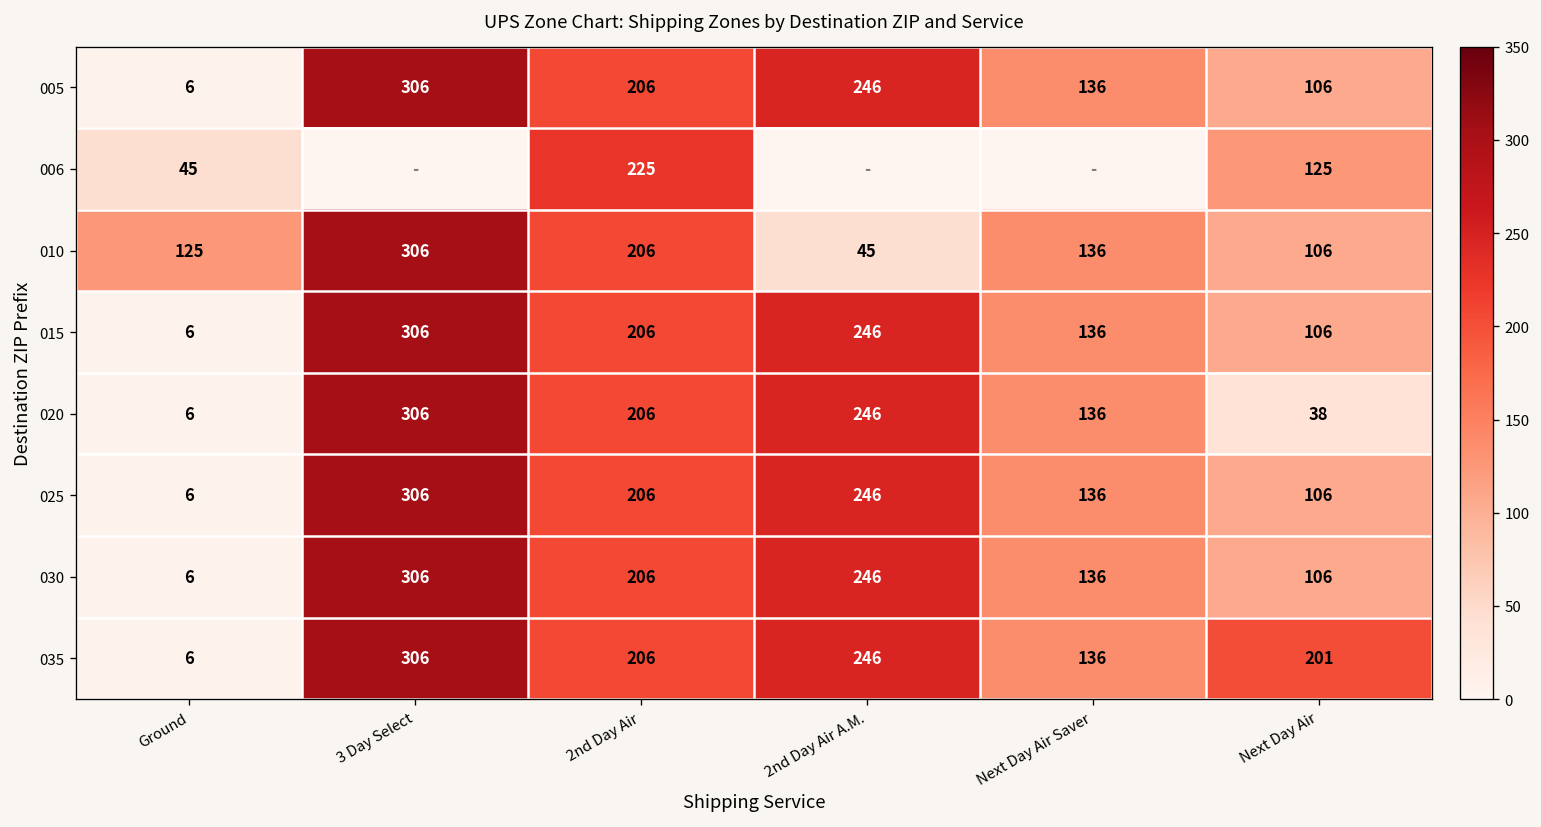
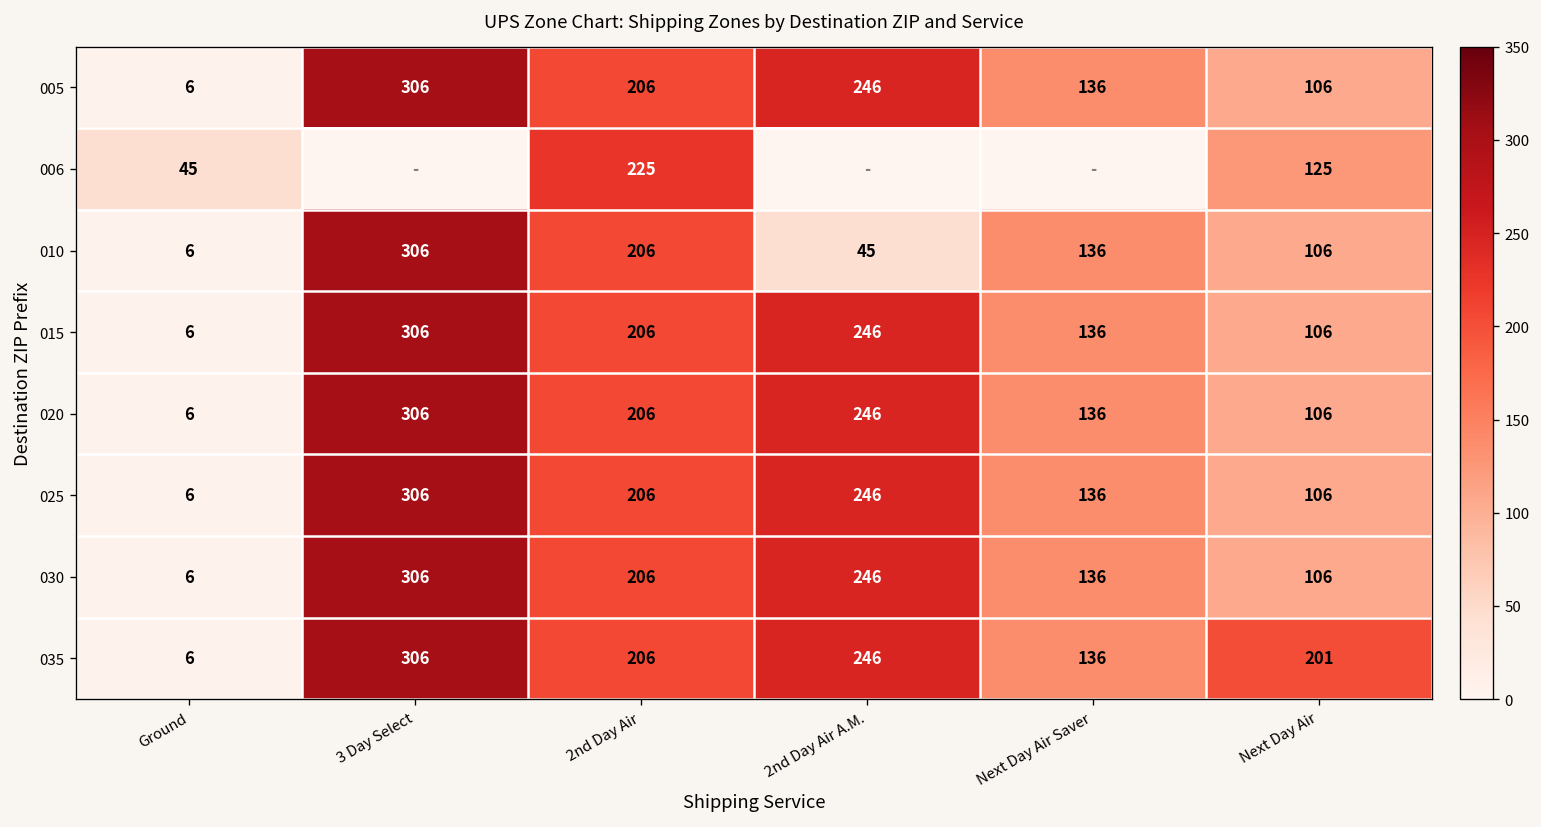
  {
    "005": {
      "Ground": 6,
      "3 Day Select": 306,
      "2nd Day Air": 206,
      "2nd Day Air A.M.": 246,
      "Next Day Air Saver": 136,
      "Next Day Air": 106
    },
    "006": {
      "Ground": 45,
      "2nd Day Air": 225,
      "Next Day Air": 125
    },
    "010": {
-     "Ground": 125,
+     "Ground": 6,
      "3 Day Select": 306,
      "2nd Day Air": 206,
      "2nd Day Air A.M.": 45,
      "Next Day Air Saver": 136,
      "Next Day Air": 106
    },
    "015": {
      "Ground": 6,
      "3 Day Select": 306,
      "2nd Day Air": 206,
      "2nd Day Air A.M.": 246,
      "Next Day Air Saver": 136,
      "Next Day Air": 106
    },
    "020": {
      "Ground": 6,
      "3 Day Select": 306,
      "2nd Day Air": 206,
      "2nd Day Air A.M.": 246,
      "Next Day Air Saver": 136,
-     "Next Day Air": 38
+     "Next Day Air": 106
    },
    "025": {
      "Ground": 6,
      "3 Day Select": 306,
      "2nd Day Air": 206,
      "2nd Day Air A.M.": 246,
      "Next Day Air Saver": 136,
      "Next Day Air": 106
    },
    "030": {
      "Ground": 6,
      "3 Day Select": 306,
      "2nd Day Air": 206,
      "2nd Day Air A.M.": 246,
      "Next Day Air Saver": 136,
      "Next Day Air": 106
    },
    "035": {
      "Ground": 6,
      "3 Day Select": 306,
      "2nd Day Air": 206,
      "2nd Day Air A.M.": 246,
      "Next Day Air Saver": 136,
      "Next Day Air": 201
    }
  }
